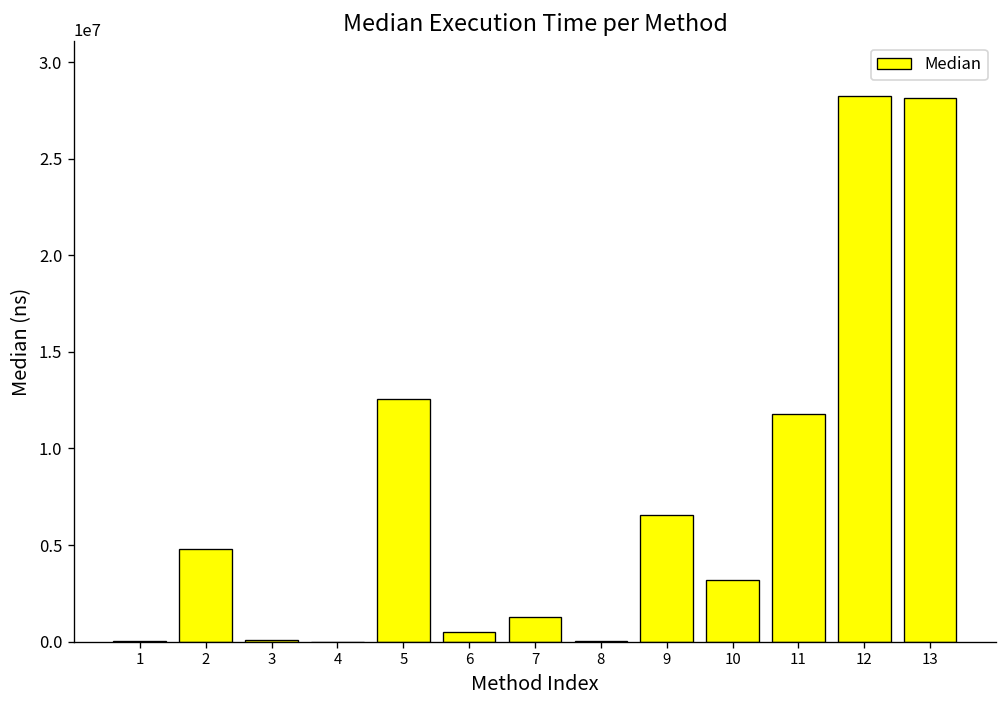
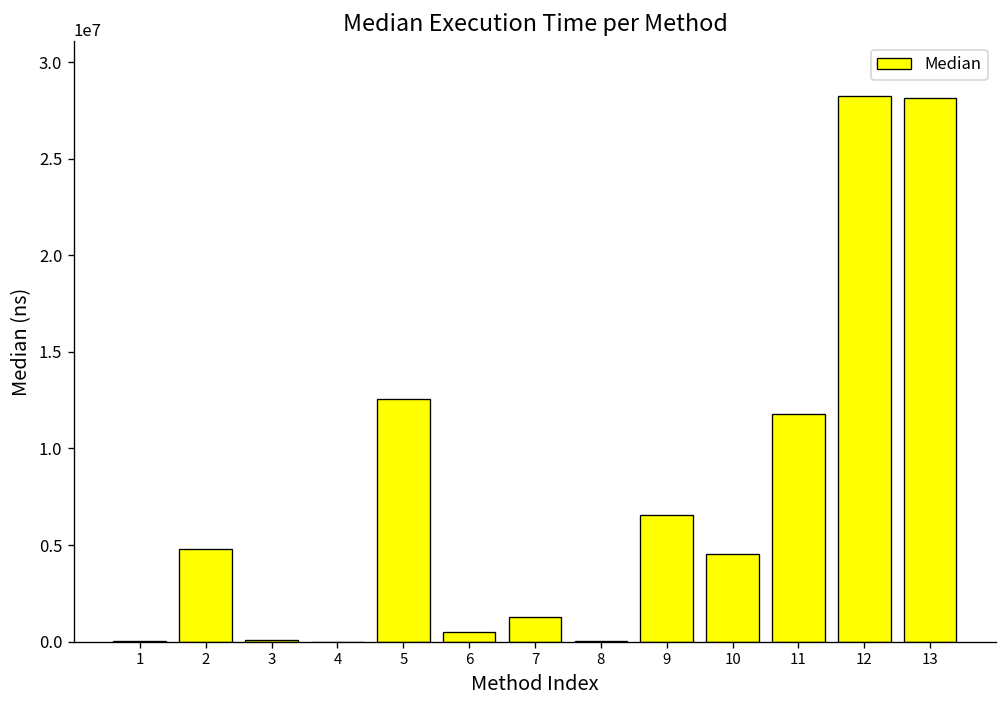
  {
    "2": 4800000,
    "5": 12500000,
    "6": 500000,
    "7": 1300000,
    "9": 6500000,
-   "10": 3200000,
+   "10": 4500000,
    "11": 11800000,
    "12": 28300000,
    "13": 28100000
  }
